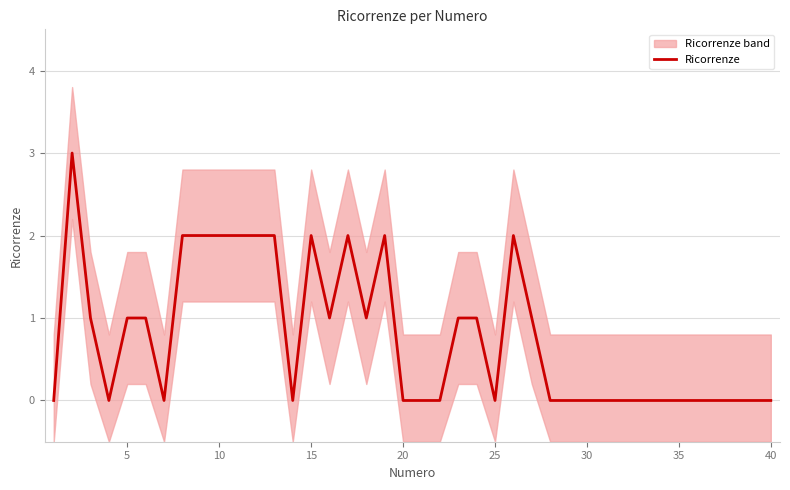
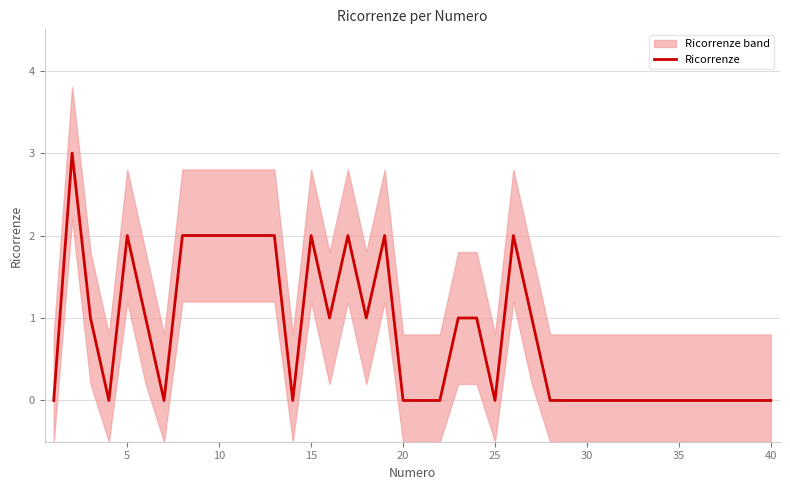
  {
    "Ricorrenze": {
-     "5": 1,
+     "5": 2,
      "10": 2,
      "15": 2,
      "20": 0,
      "25": 0,
      "30": 0,
      "35": 0,
      "40": 0
    }
  }
